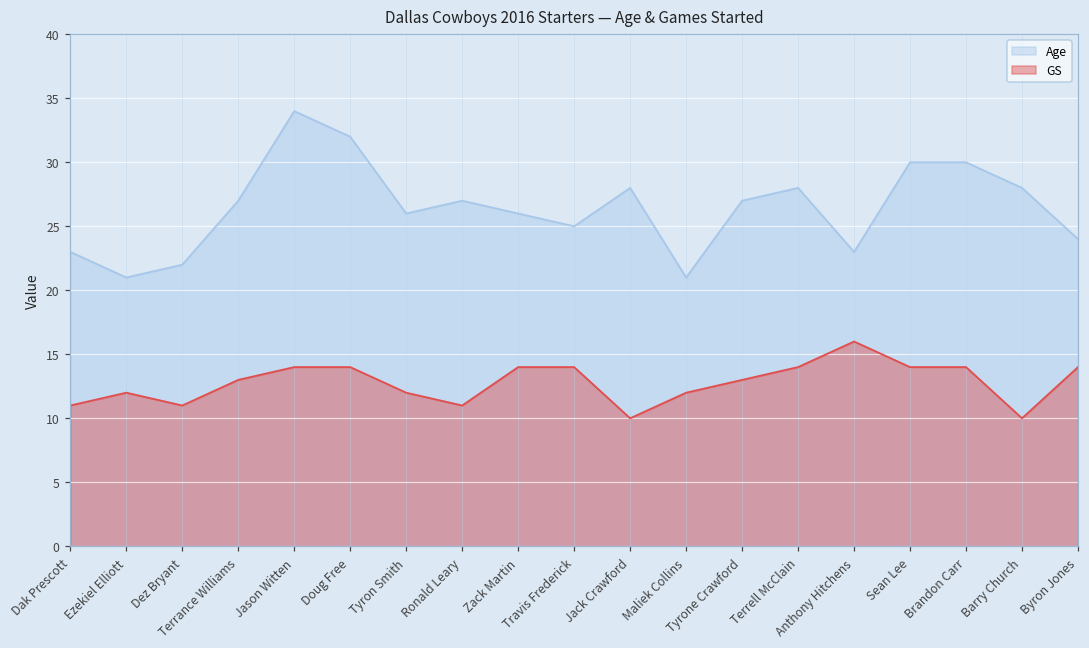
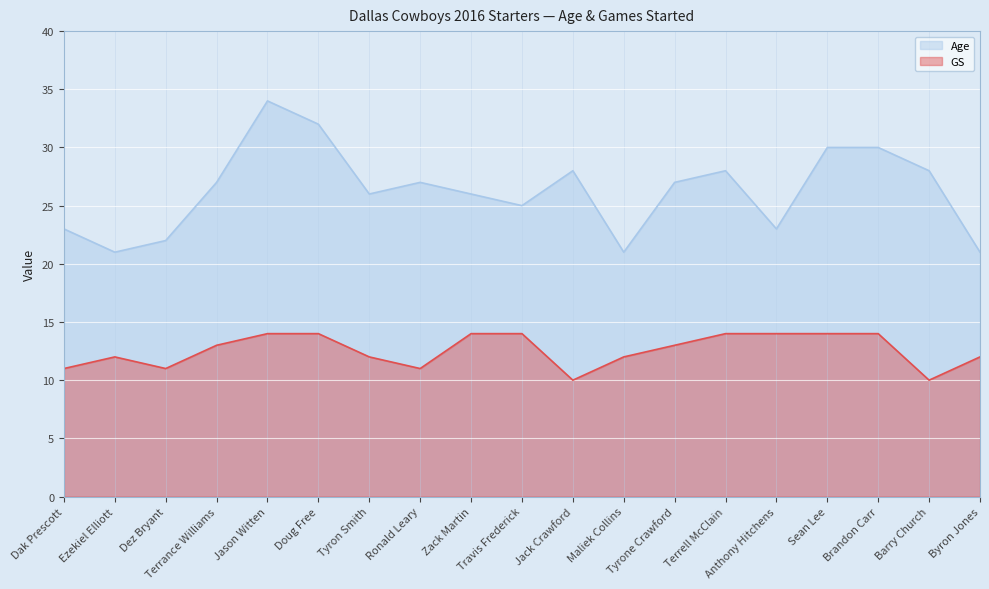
  {
    "Age": {
      "Dak Prescott": 23,
      "Ezekiel Elliott": 21,
      "Dez Bryant": 22,
      "Terrance Williams": 27,
      "Jason Witten": 34,
      "Doug Free": 32,
      "Tyron Smith": 26,
      "Ronald Leary": 27,
      "Zack Martin": 26,
      "Travis Frederick": 25,
      "Jack Crawford": 28,
      "Maliek Collins": 21,
      "Tyrone Crawford": 27,
      "Terrell McClain": 28,
      "Anthony Hitchens": 23,
      "Sean Lee": 30,
      "Brandon Carr": 30,
      "Barry Church": 28,
-     "Byron Jones": 24
+     "Byron Jones": 21
    },
    "GS": {
      "Dak Prescott": 11,
      "Ezekiel Elliott": 12,
      "Dez Bryant": 11,
      "Terrance Williams": 13,
      "Jason Witten": 14,
      "Doug Free": 14,
      "Tyron Smith": 12,
      "Ronald Leary": 11,
      "Zack Martin": 14,
      "Travis Frederick": 14,
      "Jack Crawford": 10,
      "Maliek Collins": 12,
      "Tyrone Crawford": 13,
      "Terrell McClain": 14,
-     "Anthony Hitchens": 16,
+     "Anthony Hitchens": 14,
      "Sean Lee": 14,
      "Brandon Carr": 14,
      "Barry Church": 10,
-     "Byron Jones": 14
+     "Byron Jones": 12
    }
  }
